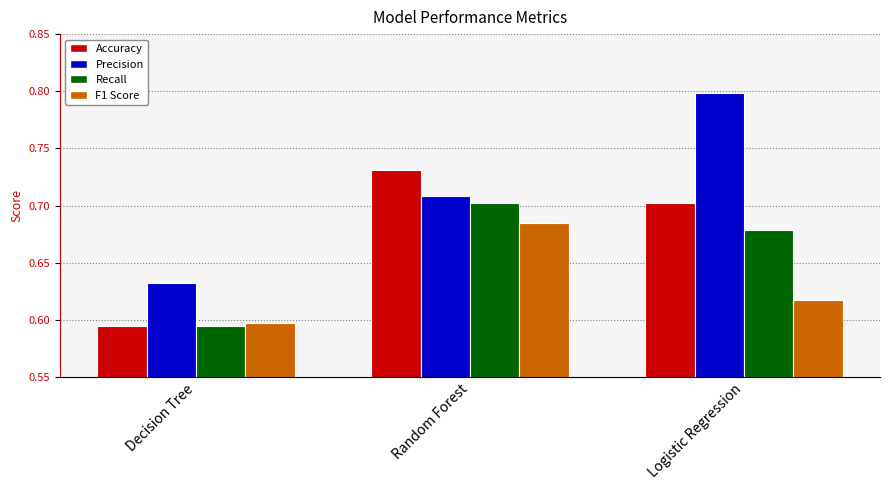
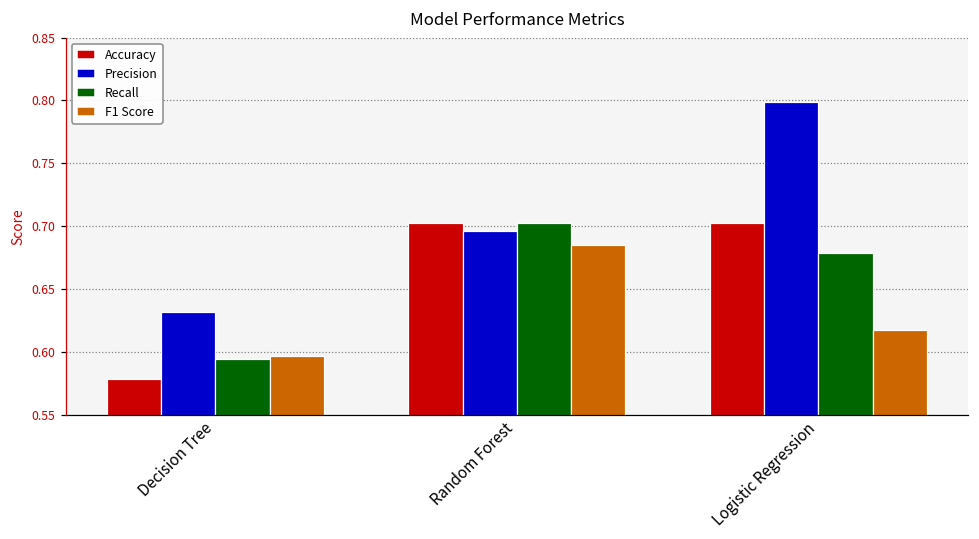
  {
    "Accuracy": {
-     "Decision Tree": 0.595,
-     "Random Forest": 0.731,
+     "Decision Tree": 0.578,
+     "Random Forest": 0.703,
      "Logistic Regression": 0.703
    },
    "Precision": {
      "Decision Tree": 0.632,
-     "Random Forest": 0.708,
+     "Random Forest": 0.696,
      "Logistic Regression": 0.799
    },
    "Recall": {
      "Decision Tree": 0.595,
      "Random Forest": 0.703,
      "Logistic Regression": 0.679
    },
    "F1 Score": {
      "Decision Tree": 0.597,
      "Random Forest": 0.685,
      "Logistic Regression": 0.618
    }
  }
